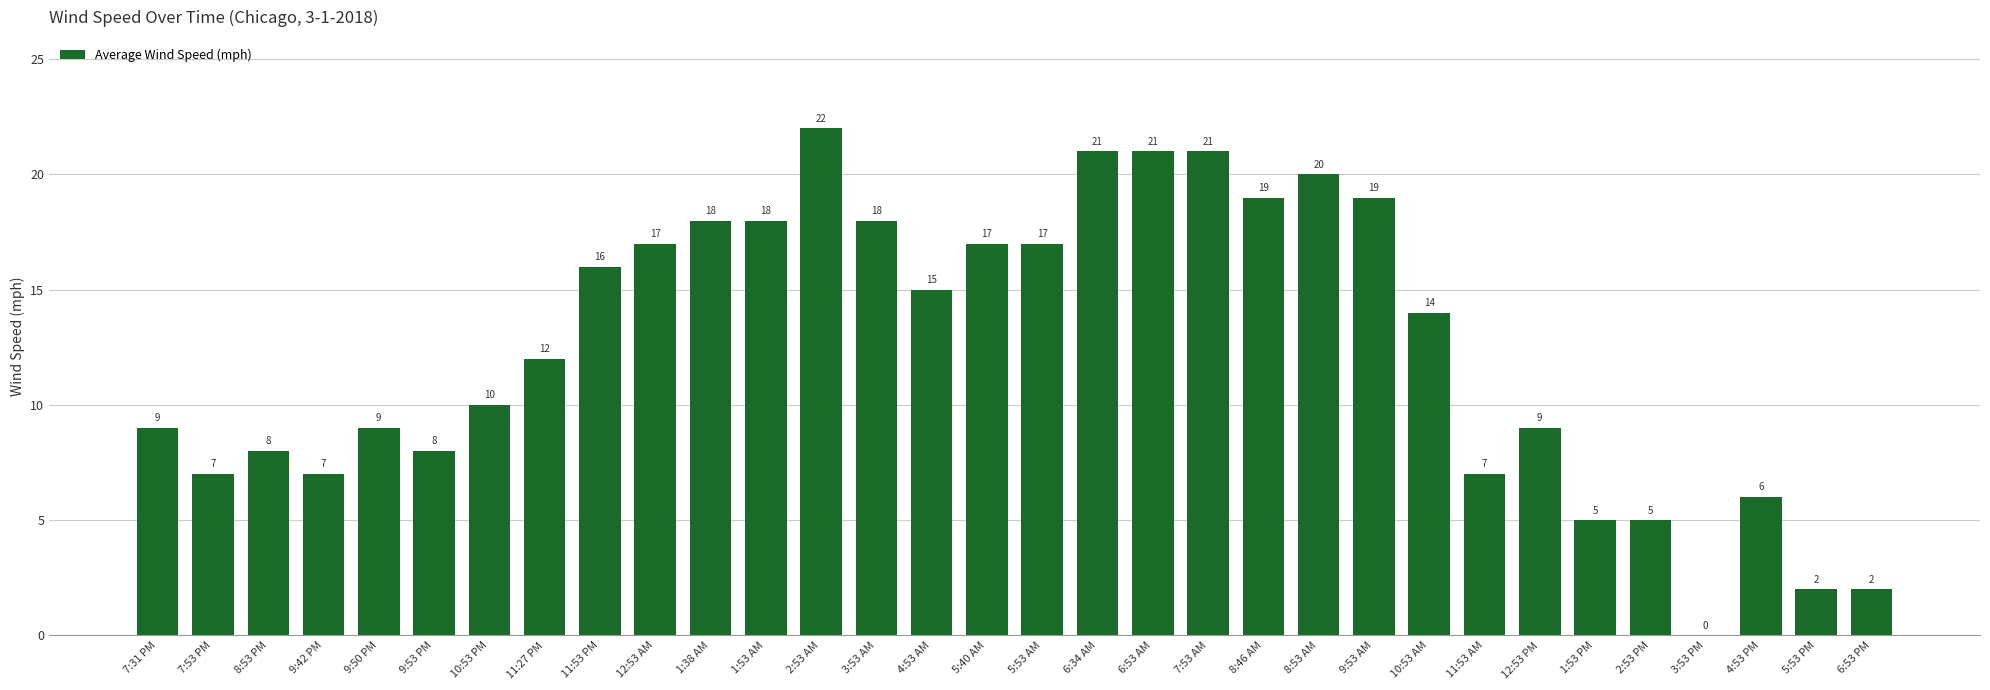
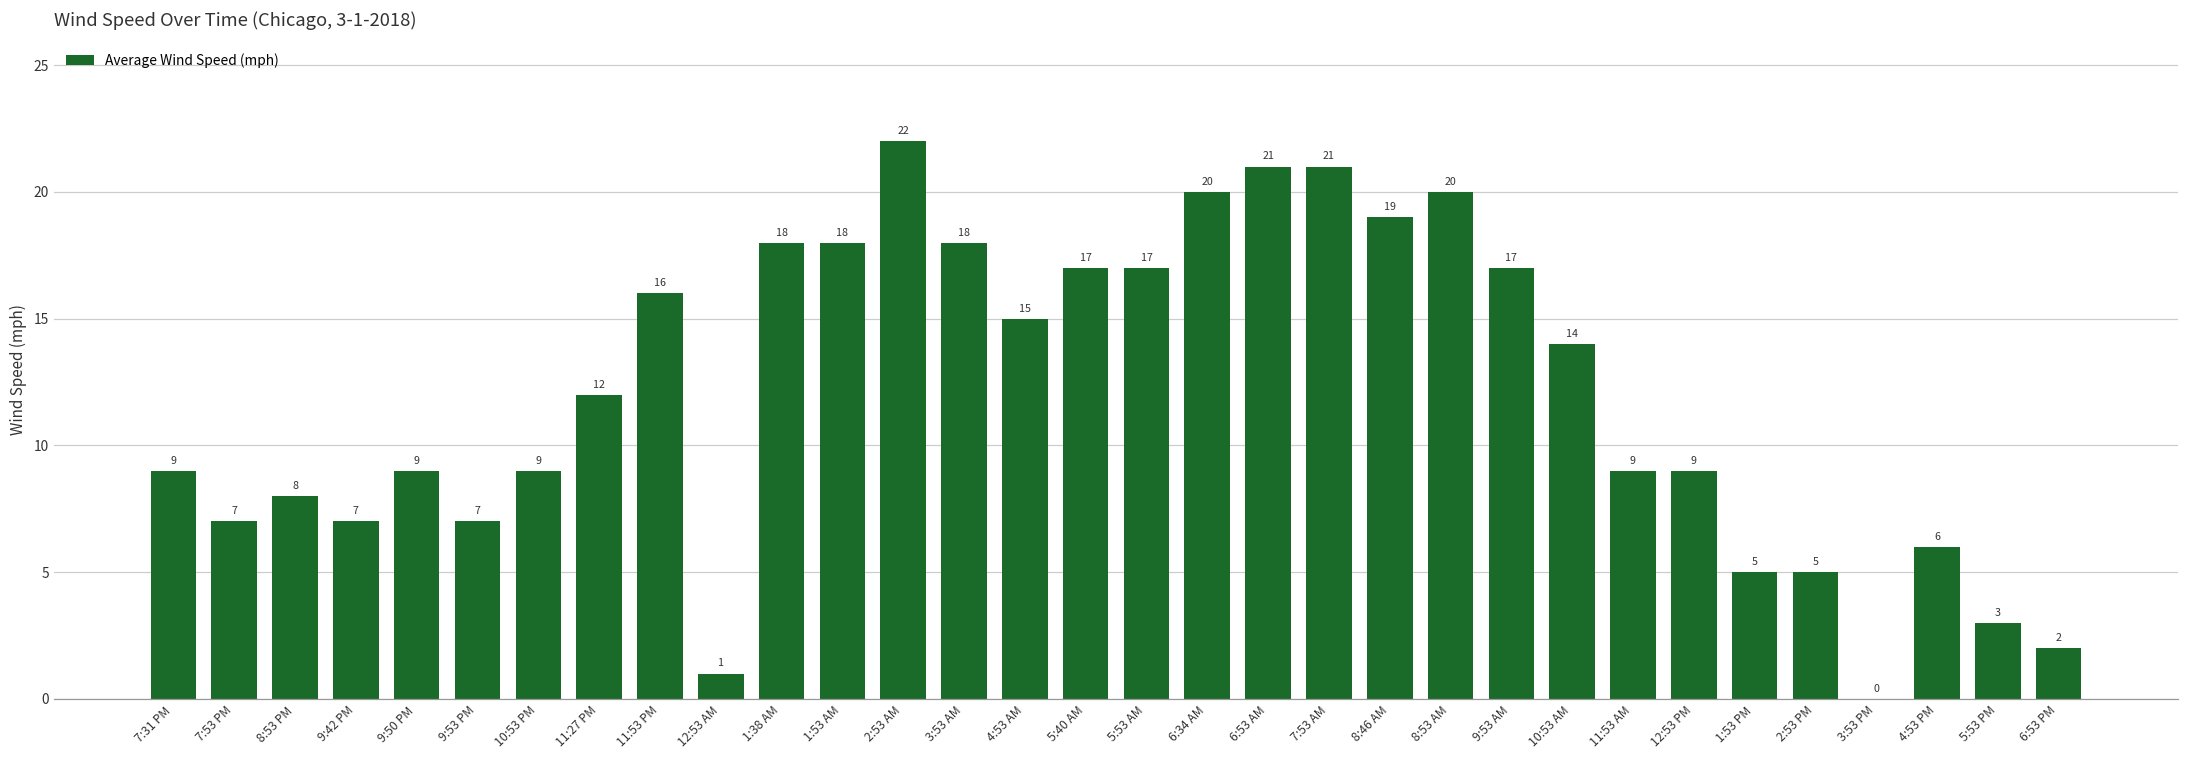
  {
    "7:31 PM": 9,
    "7:53 PM": 7,
    "8:53 PM": 8,
    "9:42 PM": 7,
    "9:50 PM": 9,
-   "9:53 PM": 8,
-   "10:53 PM": 10,
+   "9:53 PM": 7,
+   "10:53 PM": 9,
    "11:27 PM": 12,
    "11:53 PM": 16,
-   "12:53 AM": 17,
+   "12:53 AM": 1,
    "1:38 AM": 18,
    "1:53 AM": 18,
    "2:53 AM": 22,
    "3:53 AM": 18,
    "4:53 AM": 15,
    "5:40 AM": 17,
    "5:53 AM": 17,
-   "6:34 AM": 21,
+   "6:34 AM": 20,
    "6:53 AM": 21,
    "7:53 AM": 21,
    "8:46 AM": 19,
    "8:53 AM": 20,
-   "9:53 AM": 19,
+   "9:53 AM": 17,
    "10:53 AM": 14,
-   "11:53 AM": 7,
+   "11:53 AM": 9,
    "12:53 PM": 9,
    "1:53 PM": 5,
    "2:53 PM": 5,
    "3:53 PM": 0,
    "4:53 PM": 6,
-   "5:53 PM": 2,
+   "5:53 PM": 3,
    "6:53 PM": 2
  }
